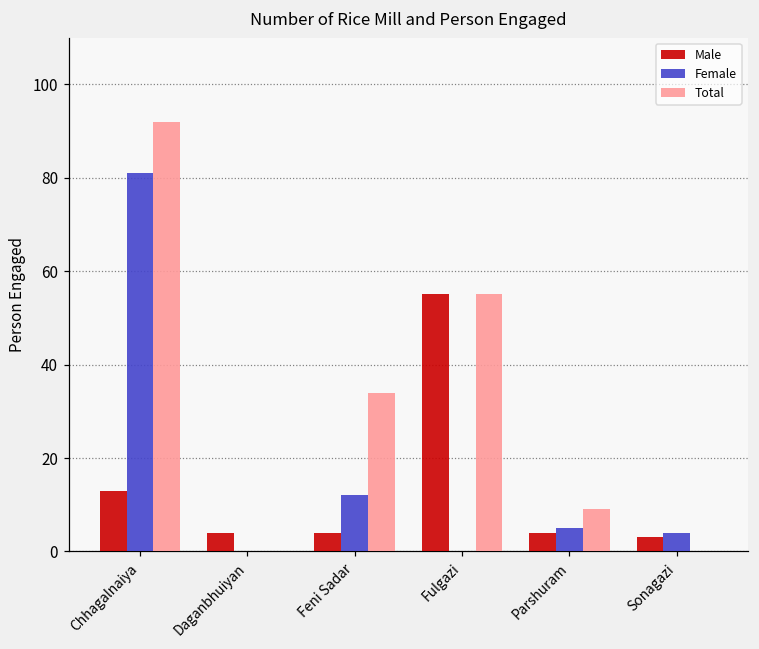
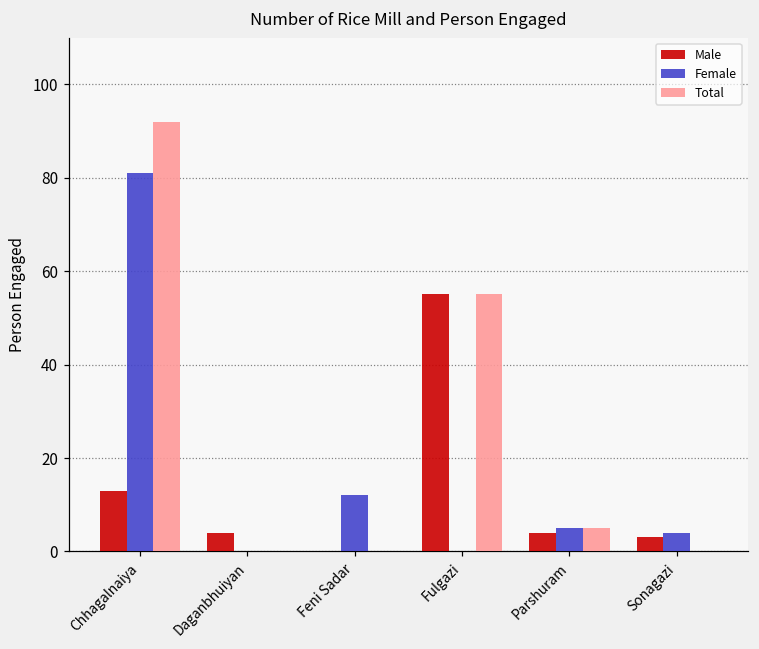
  {
    "Male": {
      "Chhagalnaiya": 13,
      "Daganbhuiyan": 4,
-     "Feni Sadar": 4,
+     "Feni Sadar": 0,
      "Fulgazi": 55,
      "Parshuram": 4,
      "Sonagazi": 3
    },
    "Female": {
      "Chhagalnaiya": 81,
      "Daganbhuiyan": 0,
      "Feni Sadar": 12,
      "Fulgazi": 0,
      "Parshuram": 5,
      "Sonagazi": 4
    },
    "Total": {
      "Chhagalnaiya": 92,
      "Daganbhuiyan": 0,
-     "Feni Sadar": 34,
+     "Feni Sadar": 0,
      "Fulgazi": 55,
-     "Parshuram": 9,
+     "Parshuram": 5,
      "Sonagazi": 0
    }
  }
